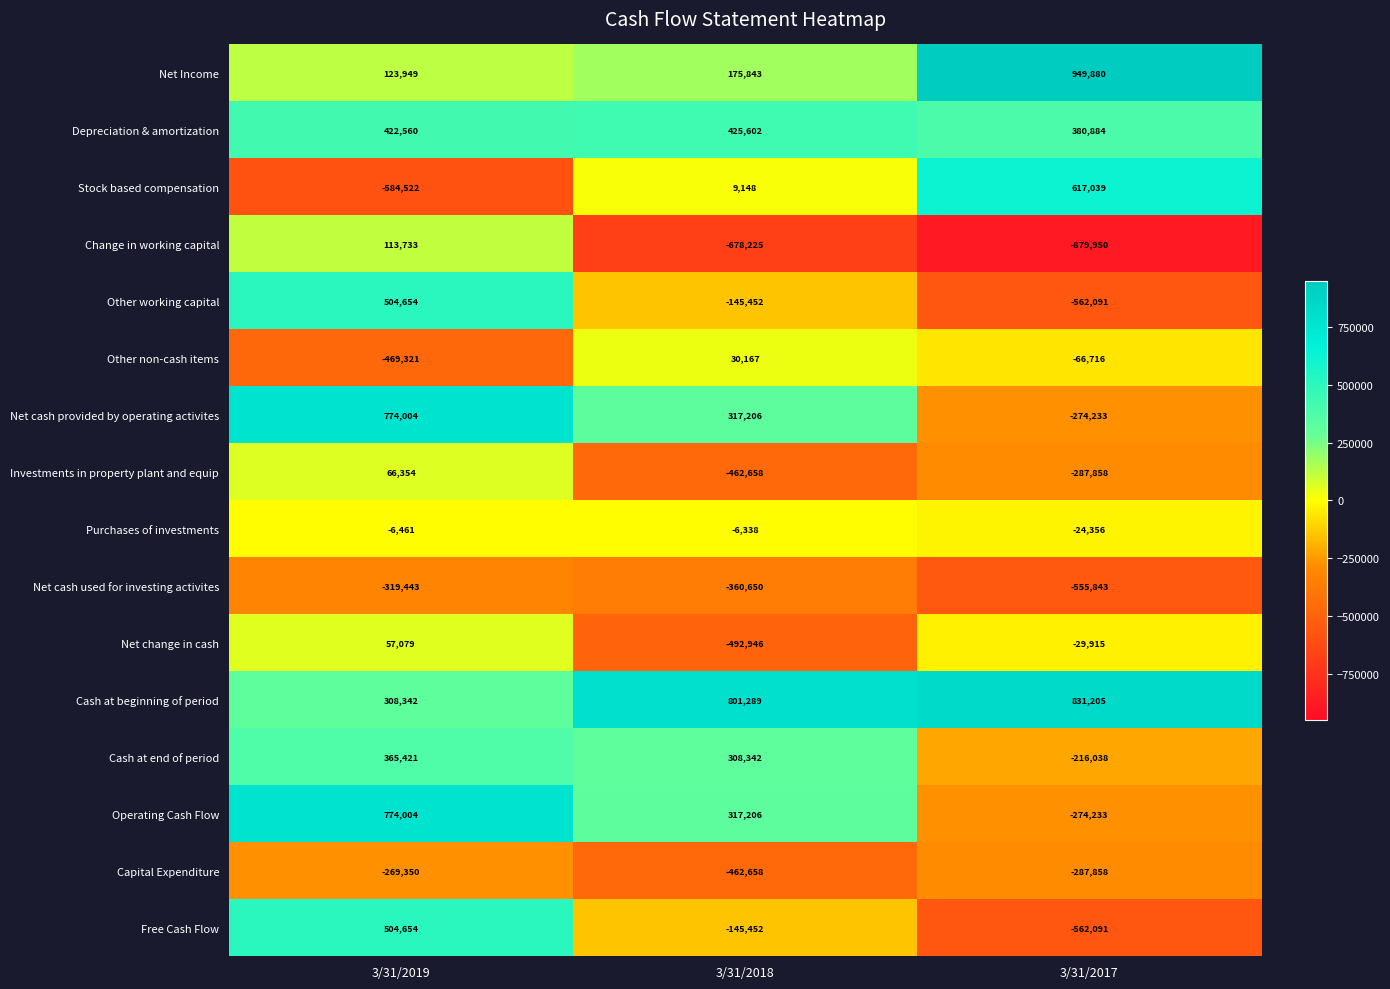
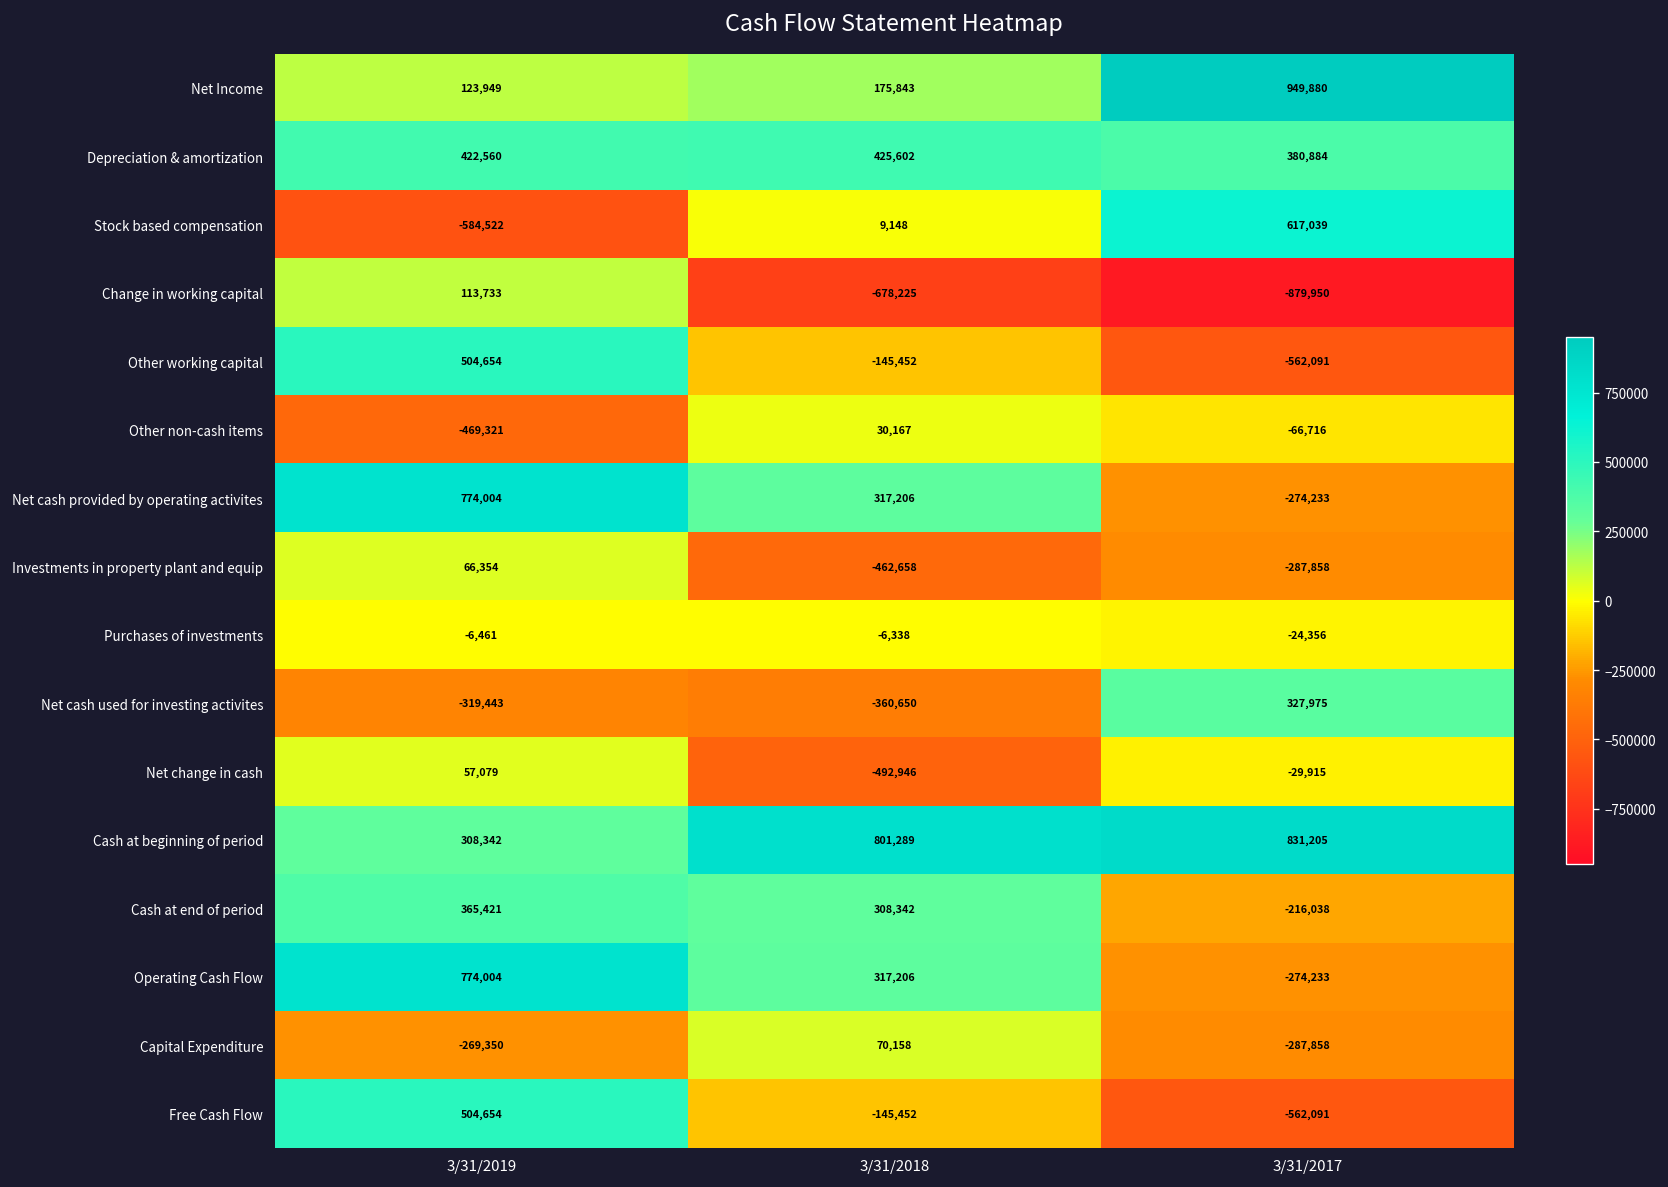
  {
    "Net Income": {
      "3/31/2019": "123,949",
      "3/31/2018": "175,843",
      "3/31/2017": "949,880"
    },
    "Depreciation & amortization": {
      "3/31/2019": "422,560",
      "3/31/2018": "425,602",
      "3/31/2017": "380,884"
    },
    "Stock based compensation": {
      "3/31/2019": "-584,522",
      "3/31/2018": "9,148",
      "3/31/2017": "617,039"
    },
    "Change in working capital": {
      "3/31/2019": "113,733",
      "3/31/2018": "-678,225",
      "3/31/2017": "-879,950"
    },
    "Other working capital": {
      "3/31/2019": "504,654",
      "3/31/2018": "-145,452",
      "3/31/2017": "-562,091"
    },
    "Other non-cash items": {
      "3/31/2019": "-469,321",
      "3/31/2018": "30,167",
      "3/31/2017": "-66,716"
    },
    "Net cash provided by operating activites": {
      "3/31/2019": "774,004",
      "3/31/2018": "317,206",
      "3/31/2017": "-274,233"
    },
    "Investments in property plant and equip": {
      "3/31/2019": "66,354",
      "3/31/2018": "-462,658",
      "3/31/2017": "-287,858"
    },
    "Purchases of investments": {
      "3/31/2019": "-6,461",
      "3/31/2018": "-6,338",
      "3/31/2017": "-24,356"
    },
    "Net cash used for investing activites": {
      "3/31/2019": "-319,443",
      "3/31/2018": "-360,650",
-     "3/31/2017": "-555,843"
+     "3/31/2017": "327,975"
    },
    "Net change in cash": {
      "3/31/2019": "57,079",
      "3/31/2018": "-492,946",
      "3/31/2017": "-29,915"
    },
    "Cash at beginning of period": {
      "3/31/2019": "308,342",
      "3/31/2018": "801,289",
      "3/31/2017": "831,205"
    },
    "Cash at end of period": {
      "3/31/2019": "365,421",
      "3/31/2018": "308,342",
      "3/31/2017": "-216,038"
    },
    "Operating Cash Flow": {
      "3/31/2019": "774,004",
      "3/31/2018": "317,206",
      "3/31/2017": "-274,233"
    },
    "Capital Expenditure": {
      "3/31/2019": "-269,350",
-     "3/31/2018": "-462,658",
+     "3/31/2018": "70,158",
      "3/31/2017": "-287,858"
    },
    "Free Cash Flow": {
      "3/31/2019": "504,654",
      "3/31/2018": "-145,452",
      "3/31/2017": "-562,091"
    }
  }
